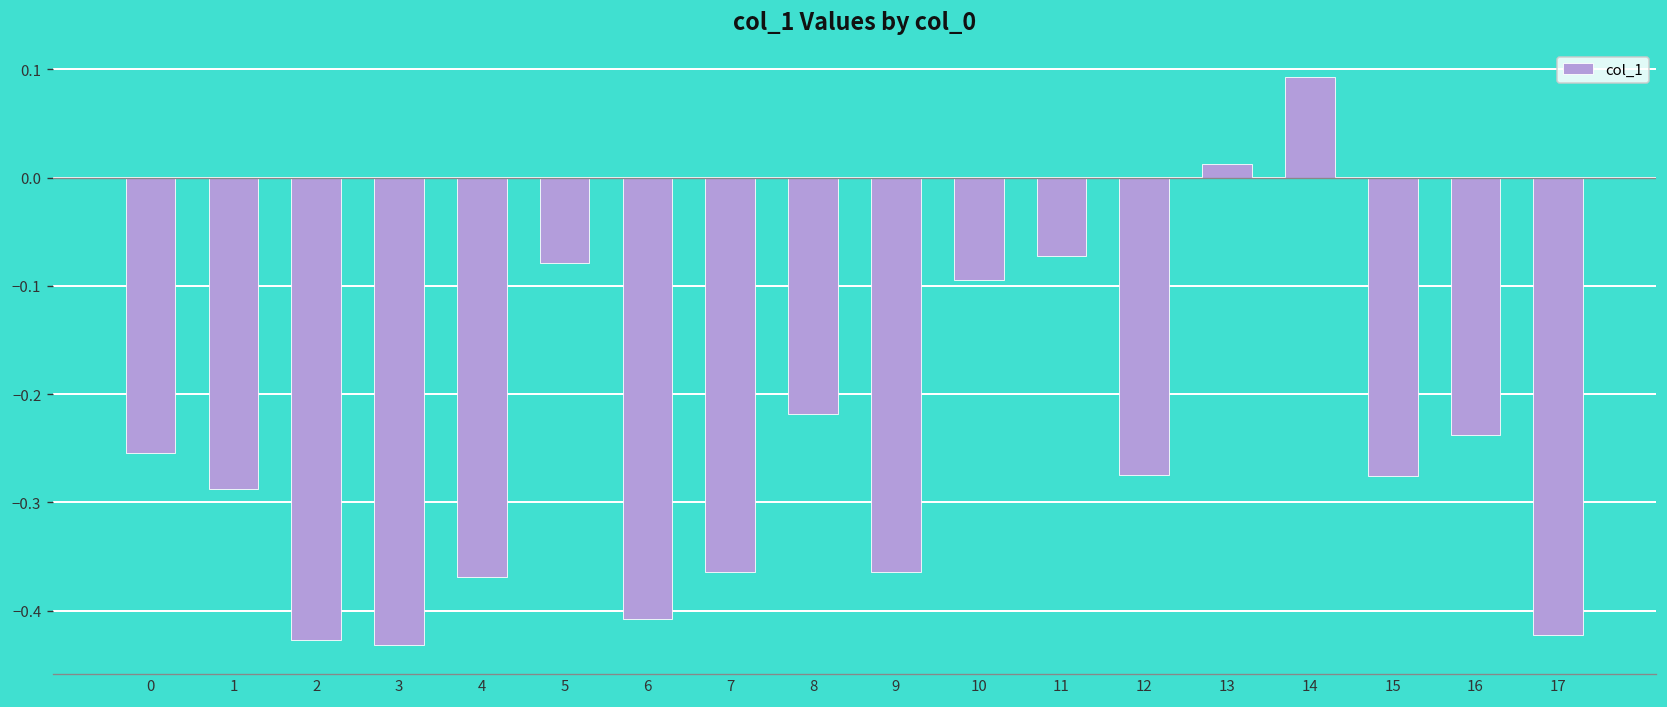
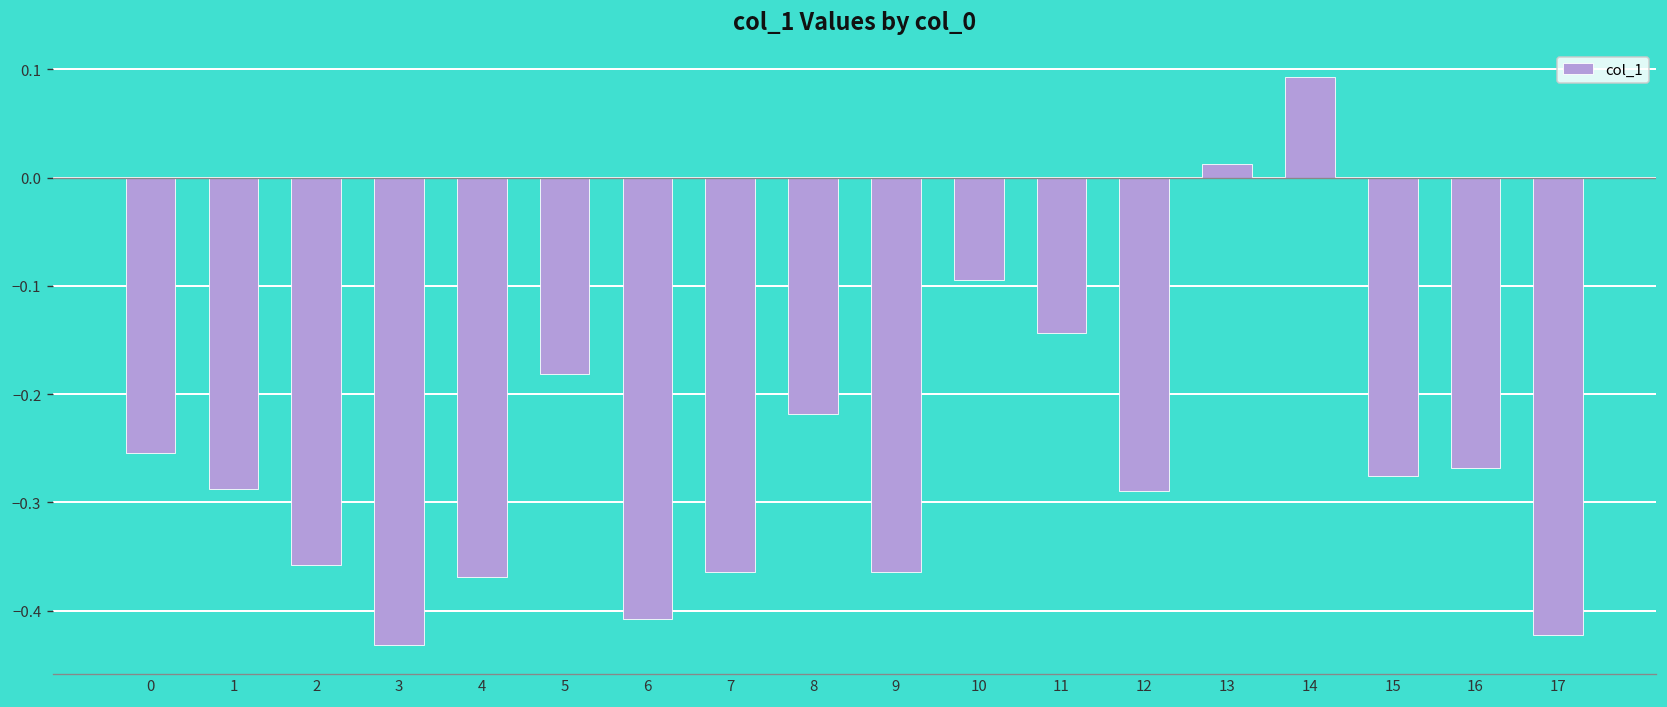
  {
    "0": -0.25,
    "1": -0.29,
-   "2": -0.43,
+   "2": -0.36,
    "3": -0.43,
    "4": -0.37,
-   "5": -0.08,
+   "5": -0.18,
    "6": -0.41,
    "7": -0.36,
    "8": -0.22,
    "9": -0.36,
    "10": -0.10,
-   "11": -0.07,
-   "12": -0.27,
+   "11": -0.14,
+   "12": -0.29,
    "13": 0.01,
    "14": 0.09,
    "15": -0.28,
-   "16": -0.24,
+   "16": -0.27,
    "17": -0.42
  }
